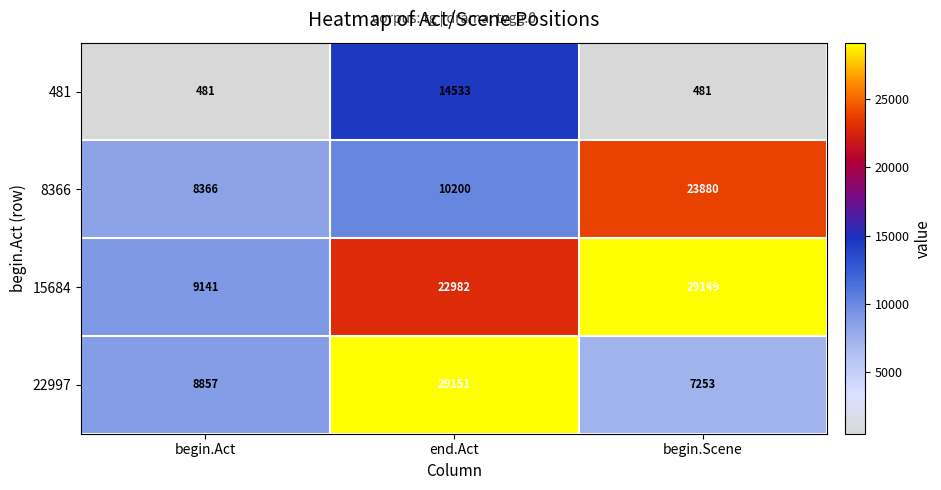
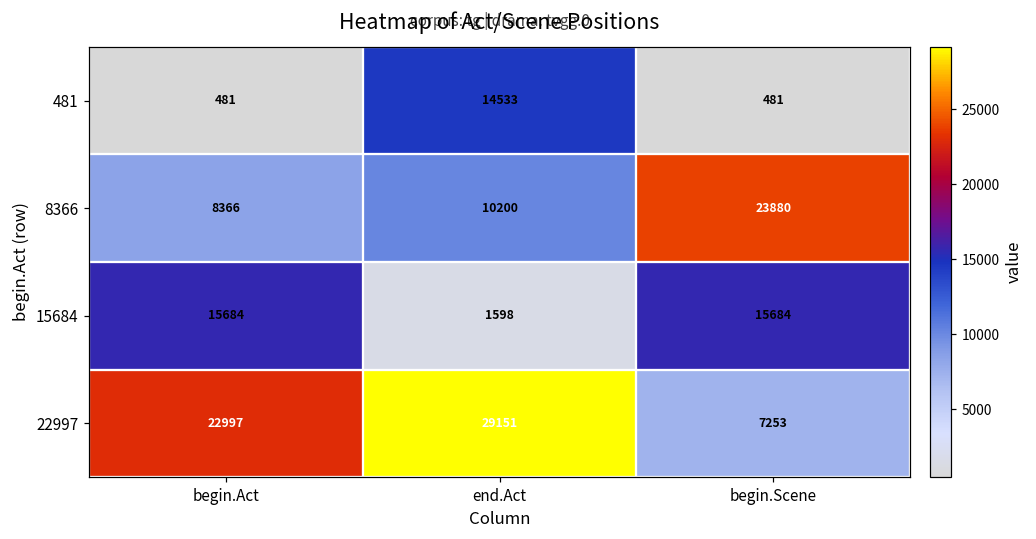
  {
    "481": {
      "begin.Act": 481,
      "end.Act": 14533,
      "begin.Scene": 481
    },
    "8366": {
      "begin.Act": 8366,
      "end.Act": 10200,
      "begin.Scene": 23880
    },
    "15684": {
-     "begin.Act": 9141,
-     "end.Act": 22982,
-     "begin.Scene": 29149
+     "begin.Act": 15684,
+     "end.Act": 1598,
+     "begin.Scene": 15684
    },
    "22997": {
-     "begin.Act": 8857,
+     "begin.Act": 22997,
      "end.Act": 29151,
      "begin.Scene": 7253
    }
  }
